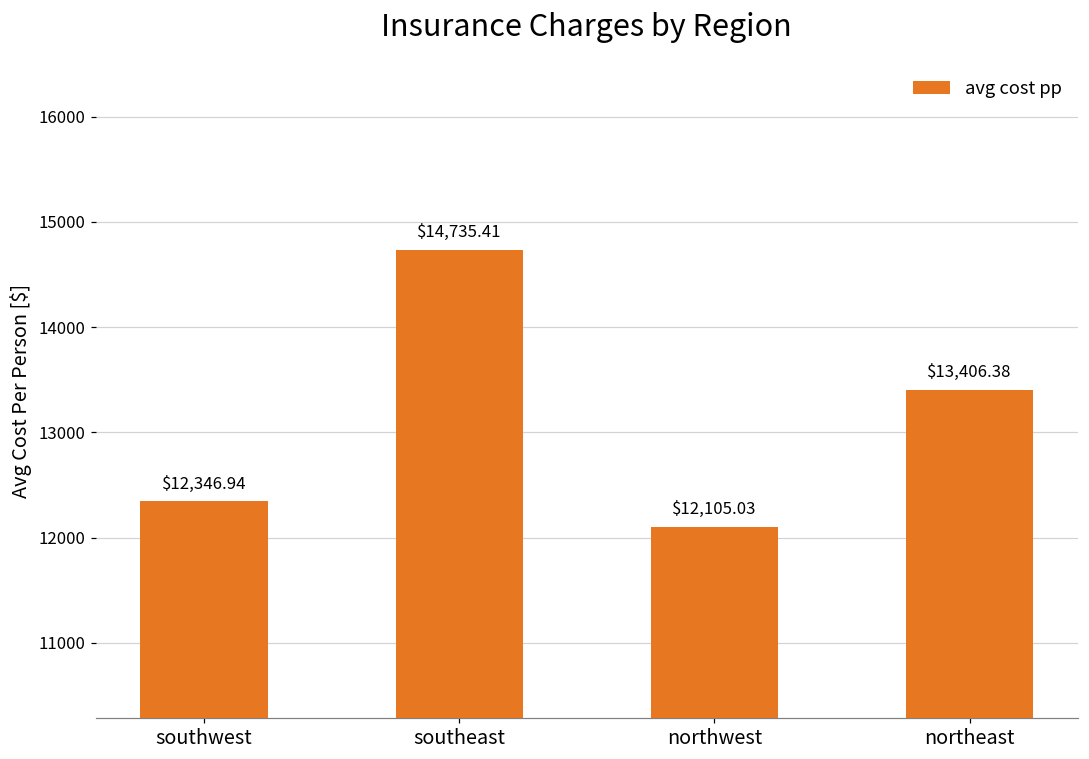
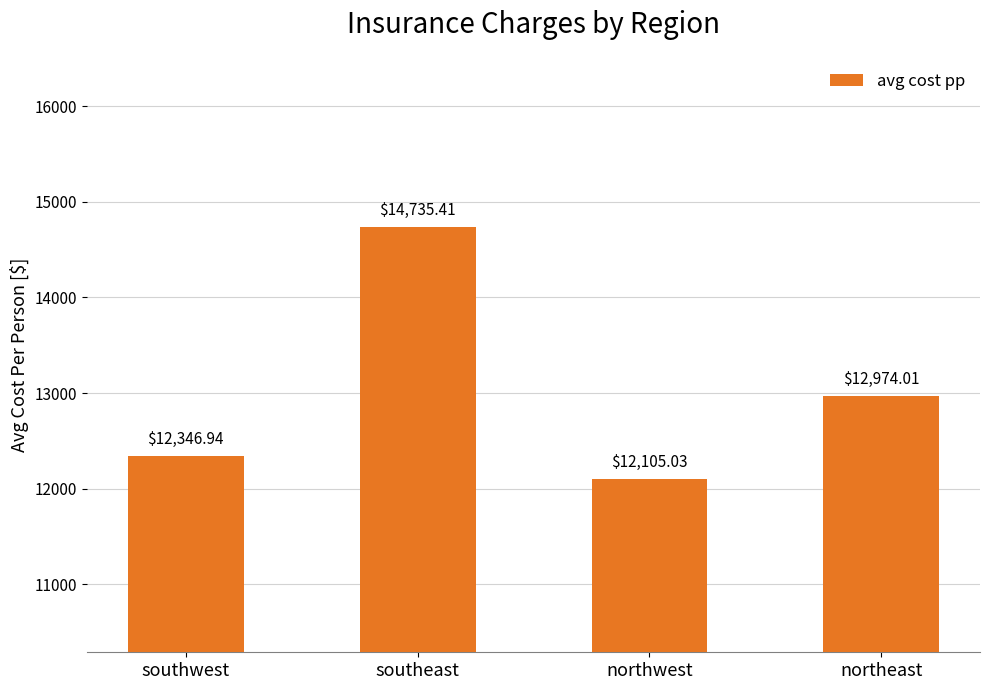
  {
    "southwest": "$12,346.94",
    "southeast": "$14,735.41",
    "northwest": "$12,105.03",
-   "northeast": "$13,406.38"
+   "northeast": "$12,974.01"
  }
